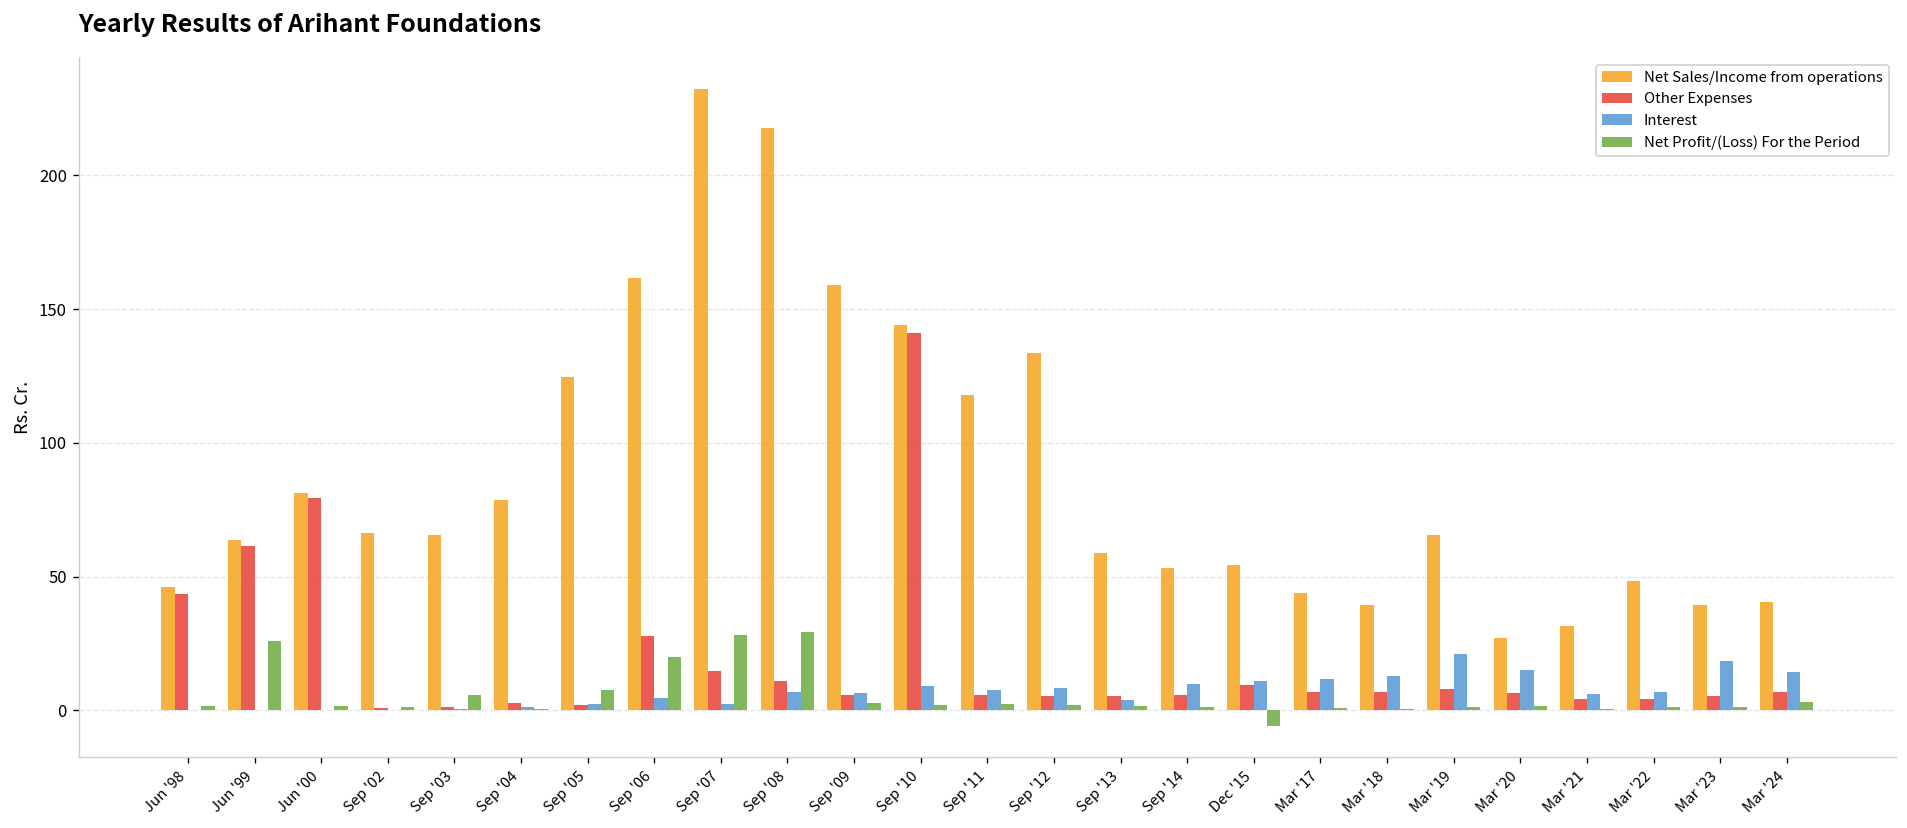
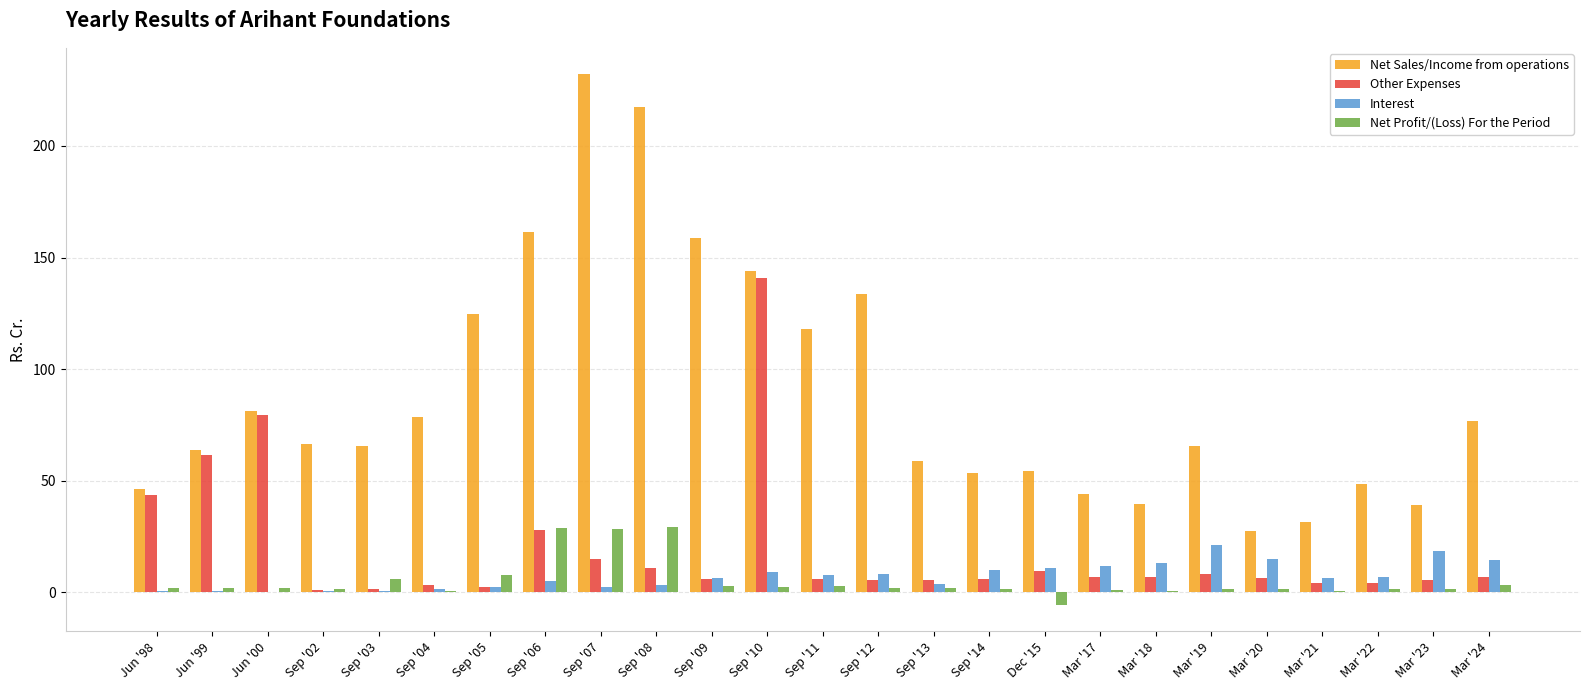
  {
    "Net Sales/Income from operations": {
      "Jun '98": 46,
      "Jun '99": 64,
      "Jun '00": 81,
      "Sep '02": 66,
      "Sep '03": 65,
      "Sep '04": 78,
      "Sep '05": 125,
      "Sep '06": 161,
      "Sep '07": 232,
      "Sep '08": 217,
      "Sep '09": 159,
      "Sep '10": 144,
      "Sep '11": 118,
      "Sep '12": 134,
      "Sep '13": 59,
      "Sep '14": 53,
      "Dec '15": 54,
      "Mar '17": 44,
      "Mar '18": 39,
      "Mar '19": 66,
      "Mar '20": 27,
      "Mar '21": 31,
      "Mar '22": 48,
      "Mar '23": 39,
-     "Mar '24": 41
+     "Mar '24": 77
    },
    "Other Expenses": {
      "Jun '98": 44,
      "Jun '99": 61,
      "Jun '00": 79,
      "Sep '03": 1,
      "Sep '04": 3,
      "Sep '05": 2,
      "Sep '06": 28,
      "Sep '07": 15,
      "Sep '08": 11,
      "Sep '09": 6,
      "Sep '10": 141,
      "Sep '11": 6,
      "Sep '12": 6,
      "Sep '13": 5,
      "Sep '14": 6,
      "Dec '15": 10,
      "Mar '17": 7,
      "Mar '18": 7,
      "Mar '19": 8,
      "Mar '20": 6,
      "Mar '21": 4,
      "Mar '22": 4,
      "Mar '23": 5,
      "Mar '24": 7
    },
    "Interest": {
      "Sep '04": 1,
      "Sep '05": 2,
      "Sep '06": 5,
      "Sep '07": 2,
-     "Sep '08": 7,
+     "Sep '08": 3,
      "Sep '09": 6,
      "Sep '10": 9,
      "Sep '11": 7,
      "Sep '12": 8,
      "Sep '13": 4,
      "Sep '14": 10,
      "Dec '15": 11,
      "Mar '17": 12,
      "Mar '18": 13,
      "Mar '19": 21,
      "Mar '20": 15,
      "Mar '21": 6,
      "Mar '22": 7,
      "Mar '23": 18,
      "Mar '24": 14
    },
    "Net Profit/(Loss) For the Period": {
      "Jun '98": 2,
-     "Jun '99": 26,
+     "Jun '99": 2,
      "Jun '00": 2,
      "Sep '02": 1,
      "Sep '03": 6,
      "Sep '05": 8,
-     "Sep '06": 20,
+     "Sep '06": 29,
      "Sep '07": 28,
      "Sep '08": 29,
      "Sep '09": 3,
      "Sep '10": 2,
      "Sep '11": 3,
      "Sep '12": 2,
      "Sep '13": 2,
      "Sep '14": 1,
      "Dec '15": -6,
      "Mar '19": 1,
      "Mar '20": 2,
      "Mar '22": 1,
      "Mar '23": 1,
      "Mar '24": 3
    }
  }
